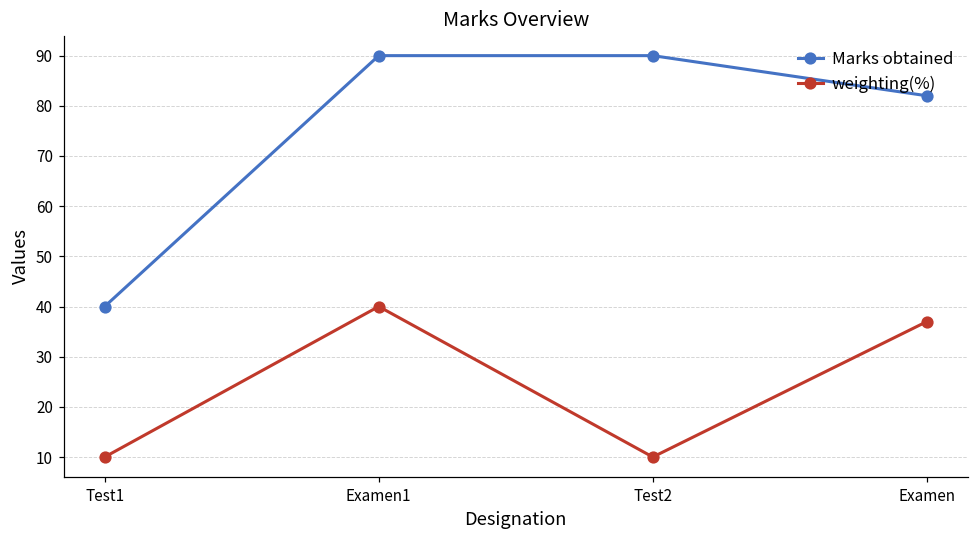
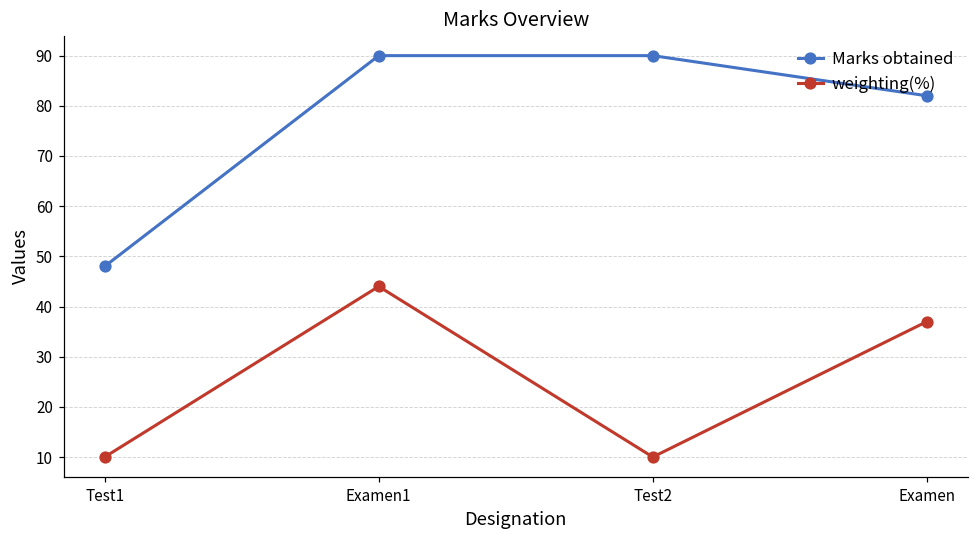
  {
    "Marks obtained": {
-     "Test1": 40,
+     "Test1": 48,
      "Examen1": 90,
      "Test2": 90,
      "Examen": 82
    },
    "weighting(%)": {
      "Test1": 10,
-     "Examen1": 40,
+     "Examen1": 44,
      "Test2": 10,
      "Examen": 37
    }
  }
